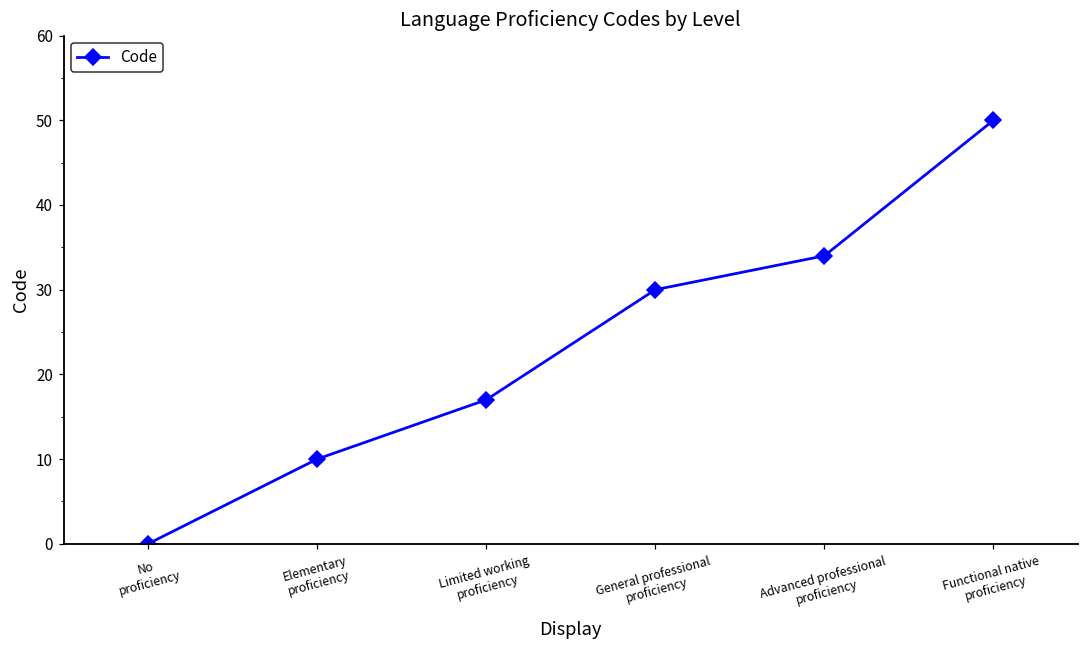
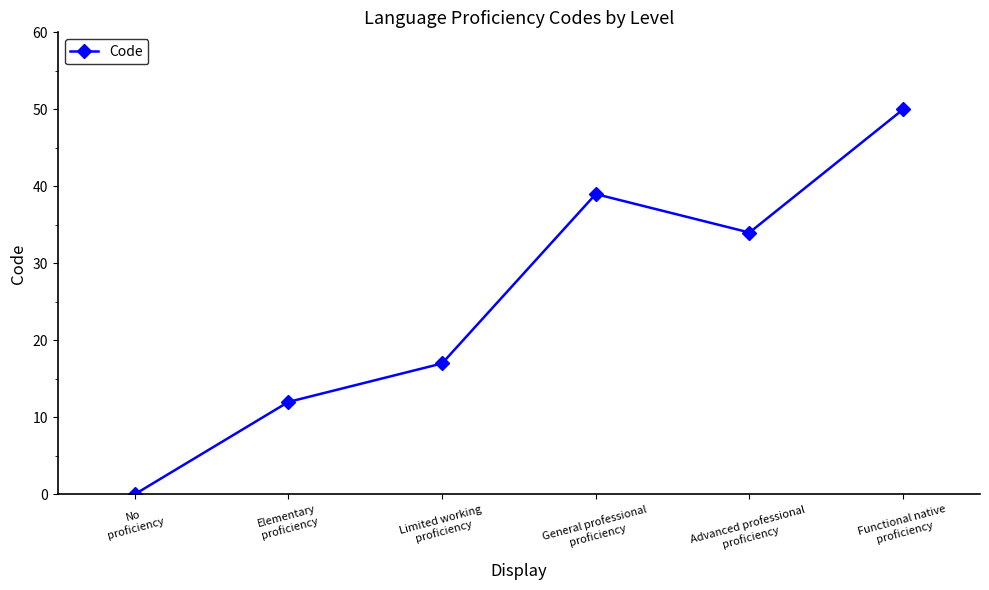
  {
    "No proficiency": 0,
-   "Elementary proficiency": 10,
+   "Elementary proficiency": 12,
    "Limited working proficiency": 17,
-   "General professional proficiency": 30,
+   "General professional proficiency": 39,
    "Advanced professional proficiency": 34,
    "Functional native proficiency": 50
  }
